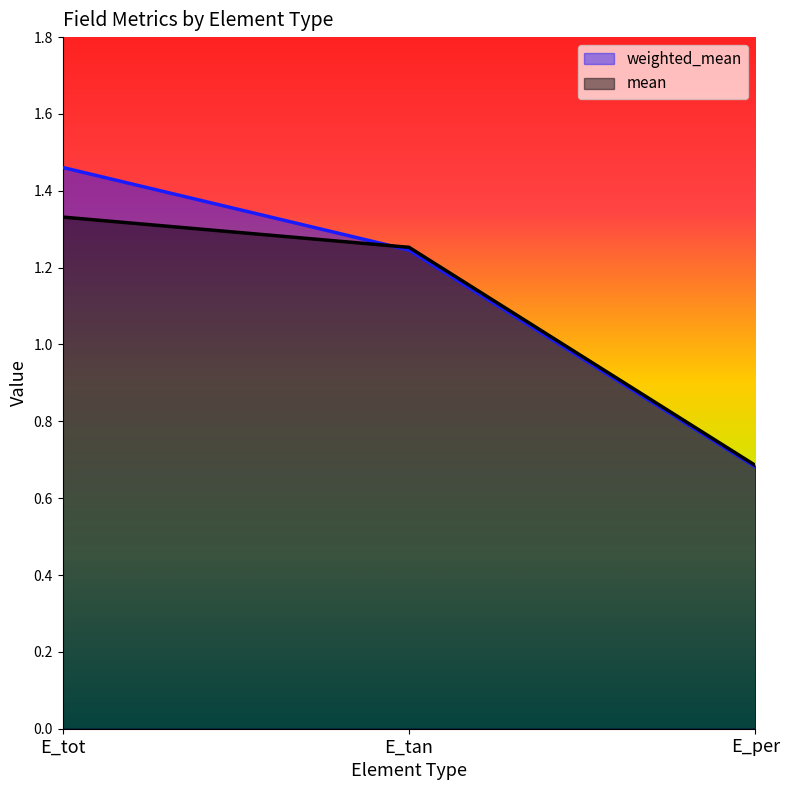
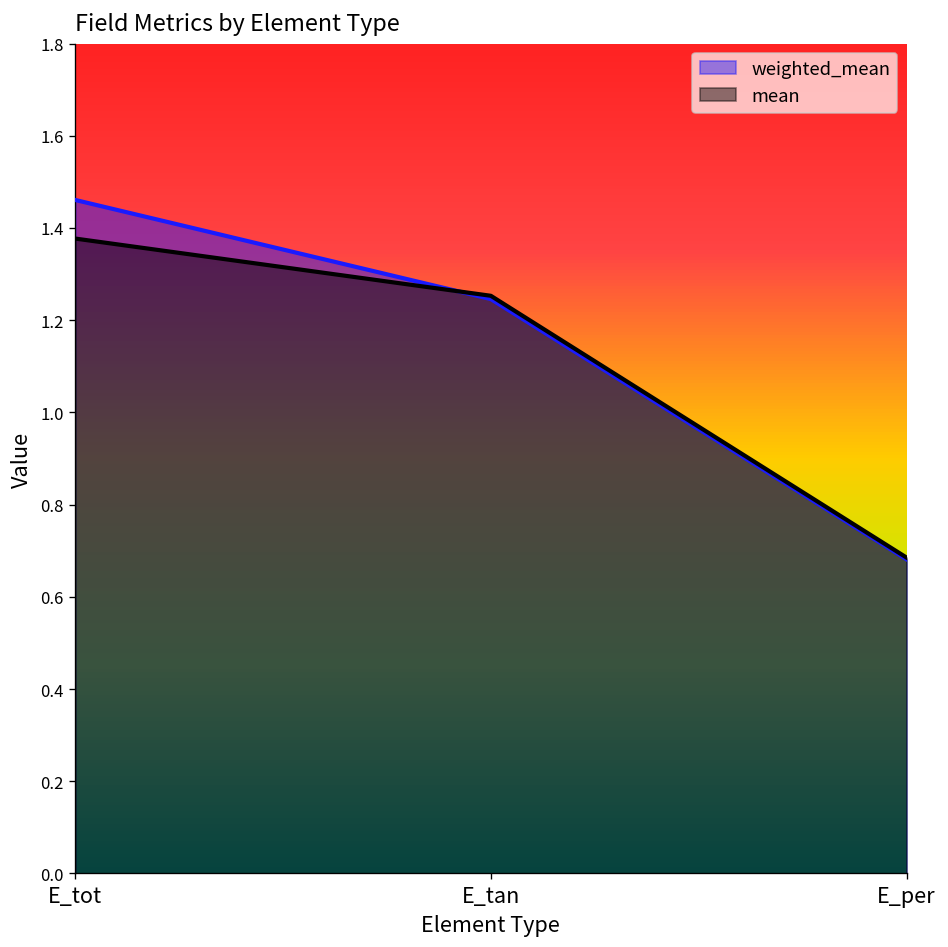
  {
    "weighted_mean": {
      "E_tot": 1.46,
      "E_tan": 1.25
    },
    "mean": {
-     "E_tot": 1.33,
+     "E_tot": 1.38,
      "E_tan": 1.25
    }
  }
